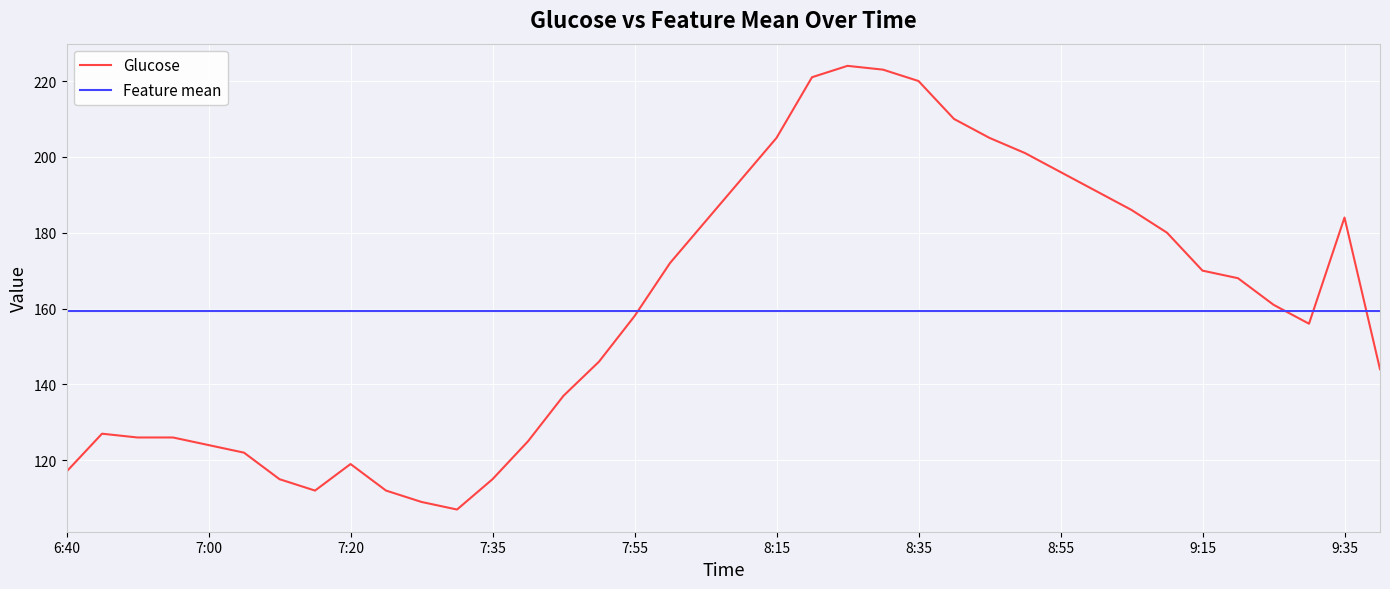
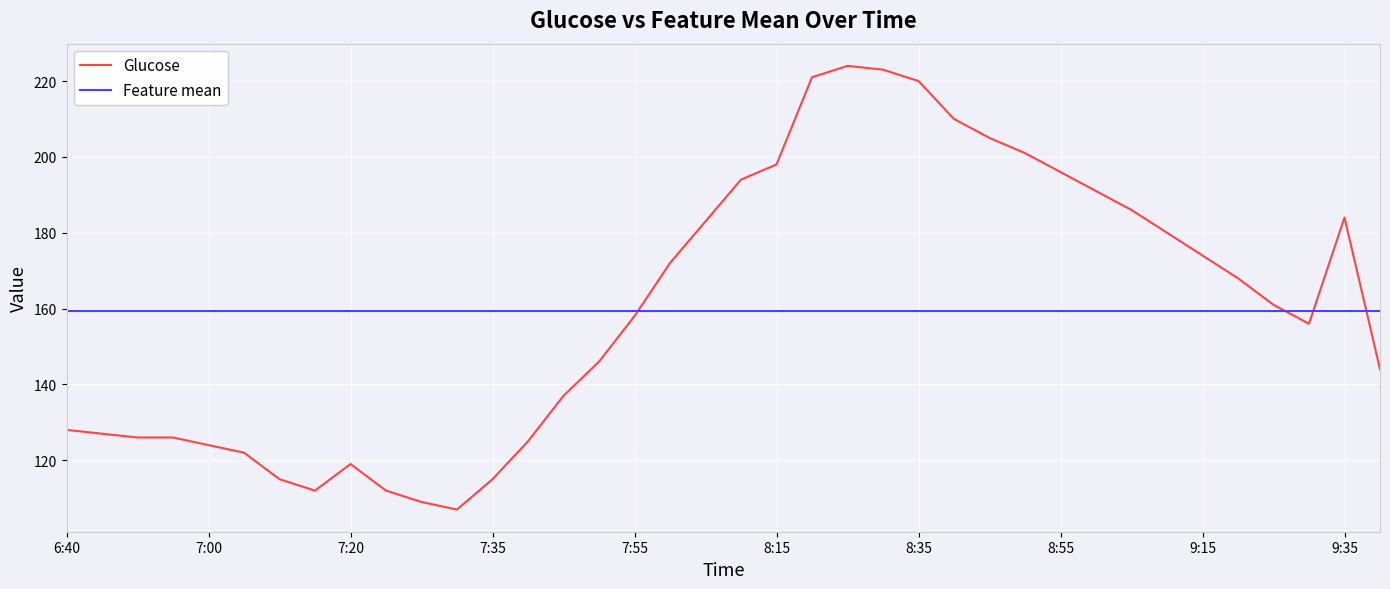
  {
    "Glucose": {
-     "6:40": 117,
+     "6:40": 128,
      "7:00": 124,
      "7:20": 119,
      "7:35": 115,
      "7:55": 158,
-     "8:15": 205,
+     "8:15": 198,
      "8:35": 220,
      "8:55": 196,
-     "9:15": 170,
+     "9:15": 174,
      "9:35": 184
    },
    "Feature mean": {
      "6:40": 159,
      "7:00": 159,
      "7:20": 159,
      "7:35": 159,
      "7:55": 159,
      "8:15": 159,
      "8:35": 159,
      "8:55": 159,
      "9:15": 159,
      "9:35": 159
    }
  }
